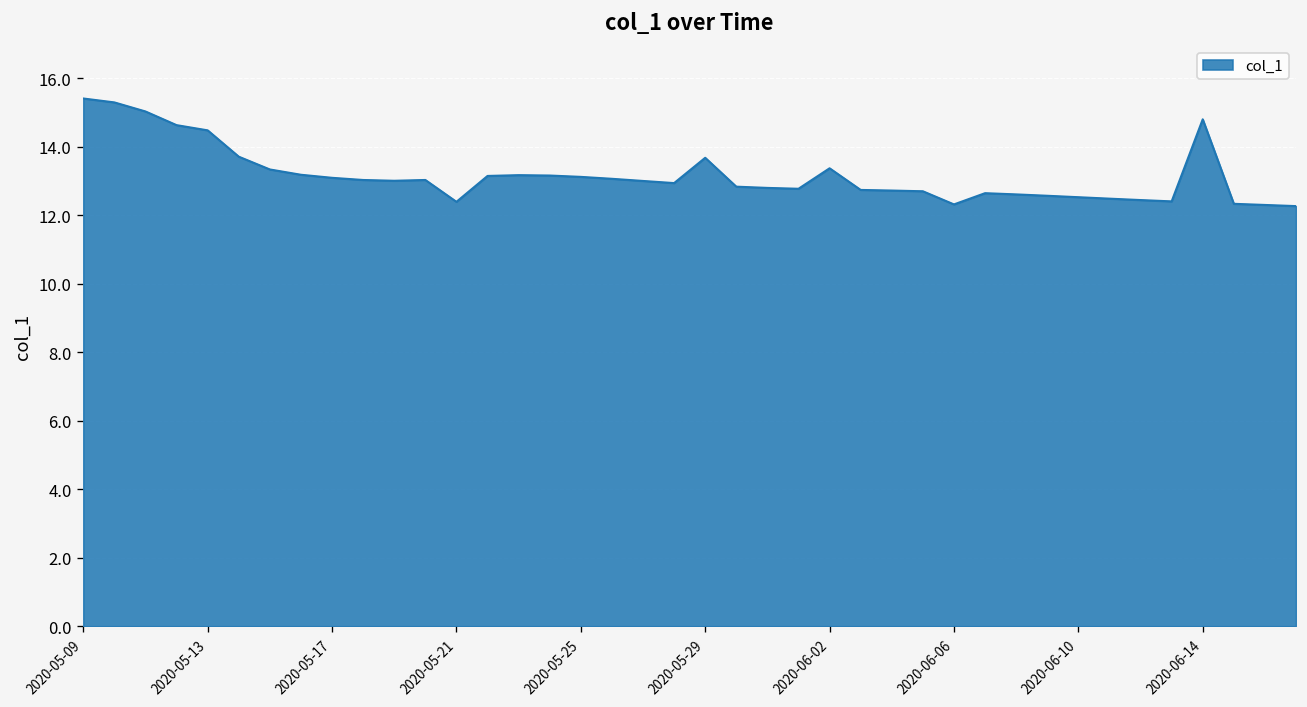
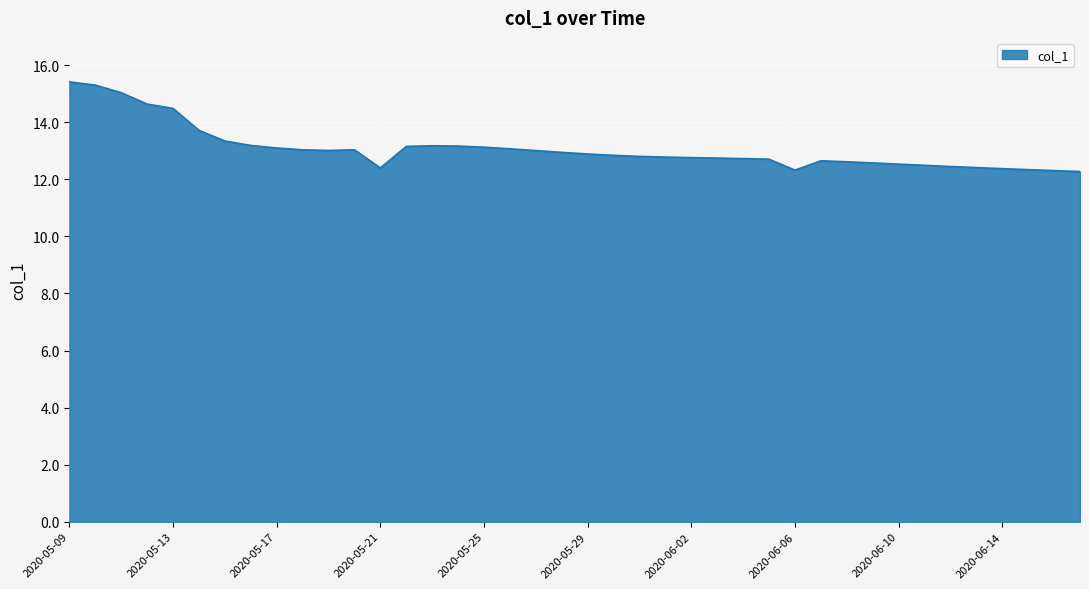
  {
    "2020-05-09": 15.4,
    "2020-05-13": 14.5,
    "2020-05-17": 13.1,
    "2020-05-21": 12.4,
    "2020-05-25": 13.1,
-   "2020-05-29": 13.7,
-   "2020-06-02": 13.4,
+   "2020-05-29": 12.9,
+   "2020-06-02": 12.8,
    "2020-06-06": 12.3,
    "2020-06-10": 12.5,
-   "2020-06-14": 14.8
+   "2020-06-14": 12.4
  }
